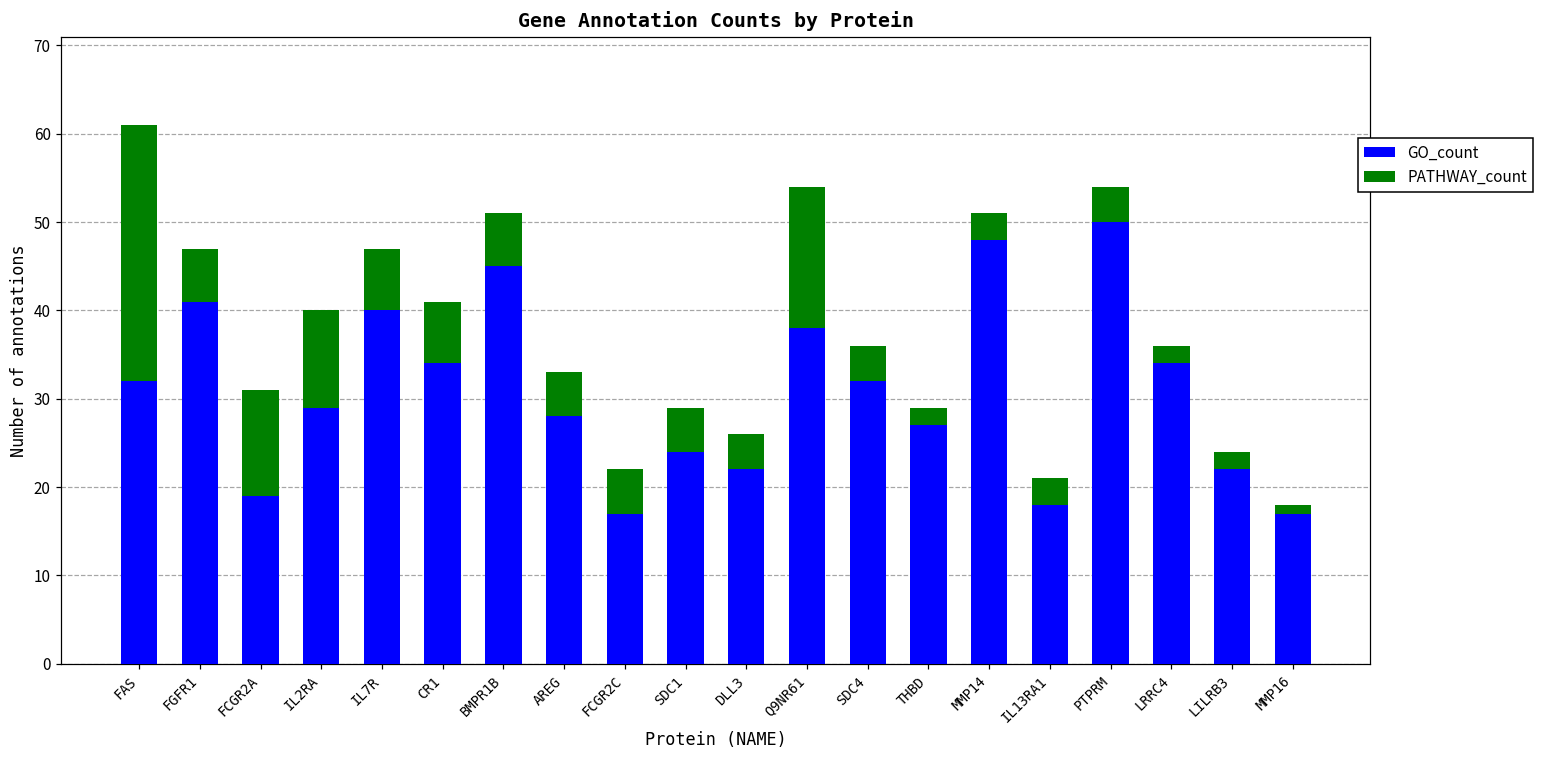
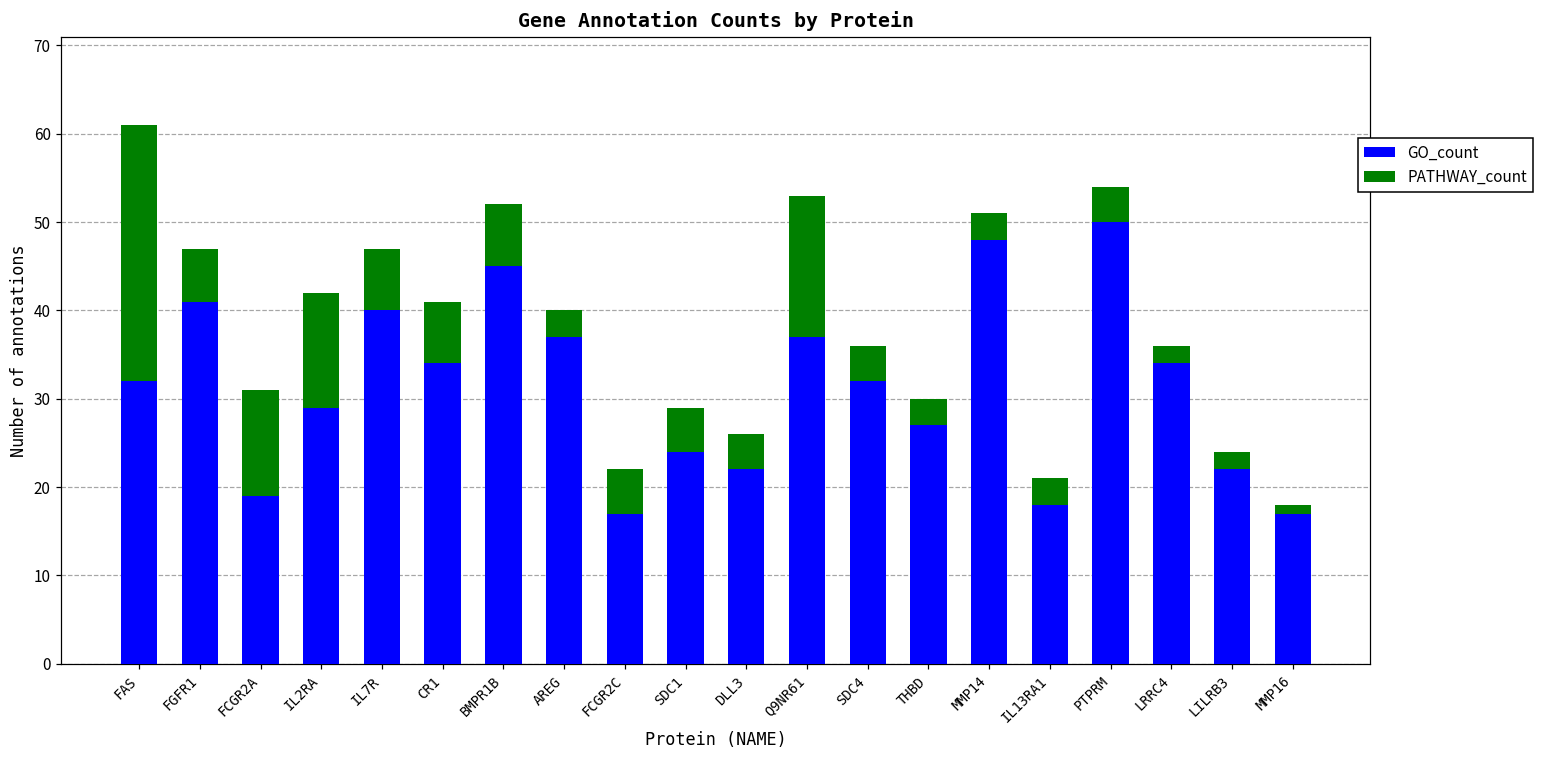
  {
    "GO_count": {
      "FAS": 32,
      "FGFR1": 41,
      "FCGR2A": 19,
      "IL2RA": 29,
      "IL7R": 40,
      "CR1": 34,
      "BMPR1B": 45,
-     "AREG": 28,
+     "AREG": 37,
      "FCGR2C": 17,
      "SDC1": 24,
      "DLL3": 22,
-     "Q9NR61": 38,
+     "Q9NR61": 37,
      "SDC4": 32,
      "THBD": 27,
      "MMP14": 48,
      "IL13RA1": 18,
      "PTPRM": 50,
      "LRRC4": 34,
      "LILRB3": 22,
      "MMP16": 17
    },
    "PATHWAY_count": {
      "FAS": 29,
      "FGFR1": 6,
      "FCGR2A": 12,
-     "IL2RA": 11,
+     "IL2RA": 13,
      "IL7R": 7,
      "CR1": 7,
-     "BMPR1B": 6,
-     "AREG": 5,
+     "BMPR1B": 7,
+     "AREG": 3,
      "FCGR2C": 5,
      "SDC1": 5,
      "DLL3": 4,
      "Q9NR61": 16,
      "SDC4": 4,
-     "THBD": 2,
+     "THBD": 3,
      "MMP14": 3,
      "IL13RA1": 3,
      "PTPRM": 4,
      "LRRC4": 2,
      "LILRB3": 2,
      "MMP16": 1
    }
  }
